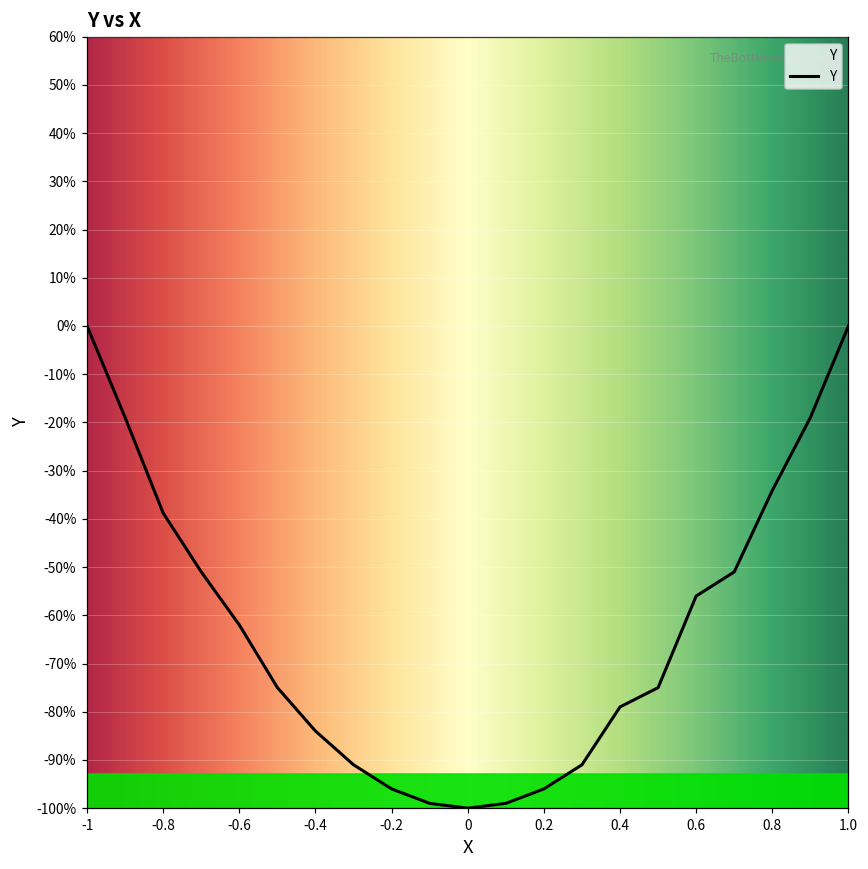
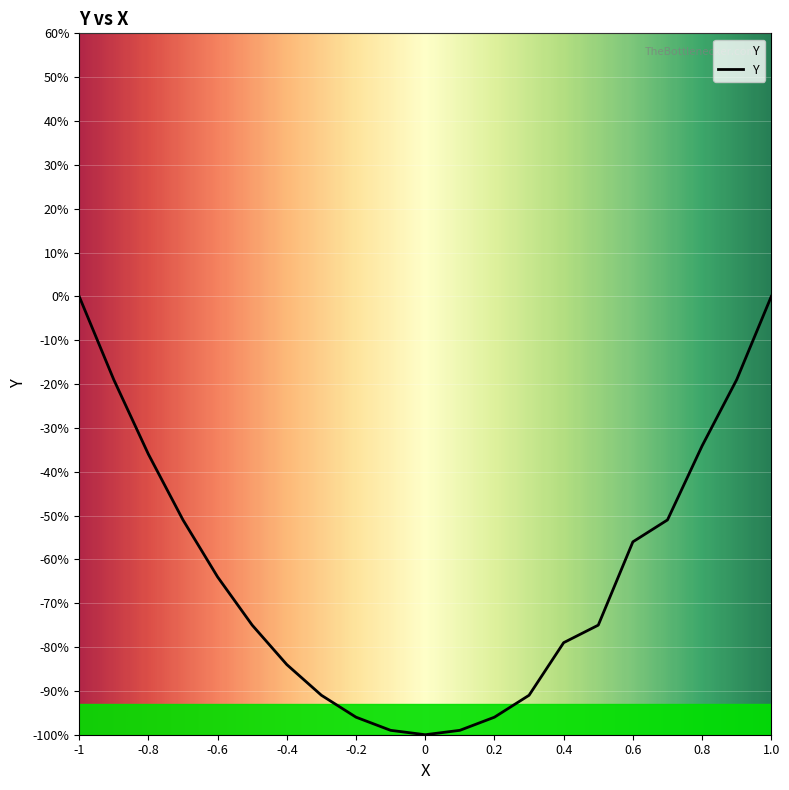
  {
    "-1": "0%",
-   "-0.8": "-39%",
-   "-0.6": "-62%",
+   "-0.8": "-36%",
+   "-0.6": "-64%",
    "-0.4": "-84%",
    "0.4": "-79%",
    "0.6": "-56%",
    "0.8": "-34%",
    "1.0": "0%"
  }
